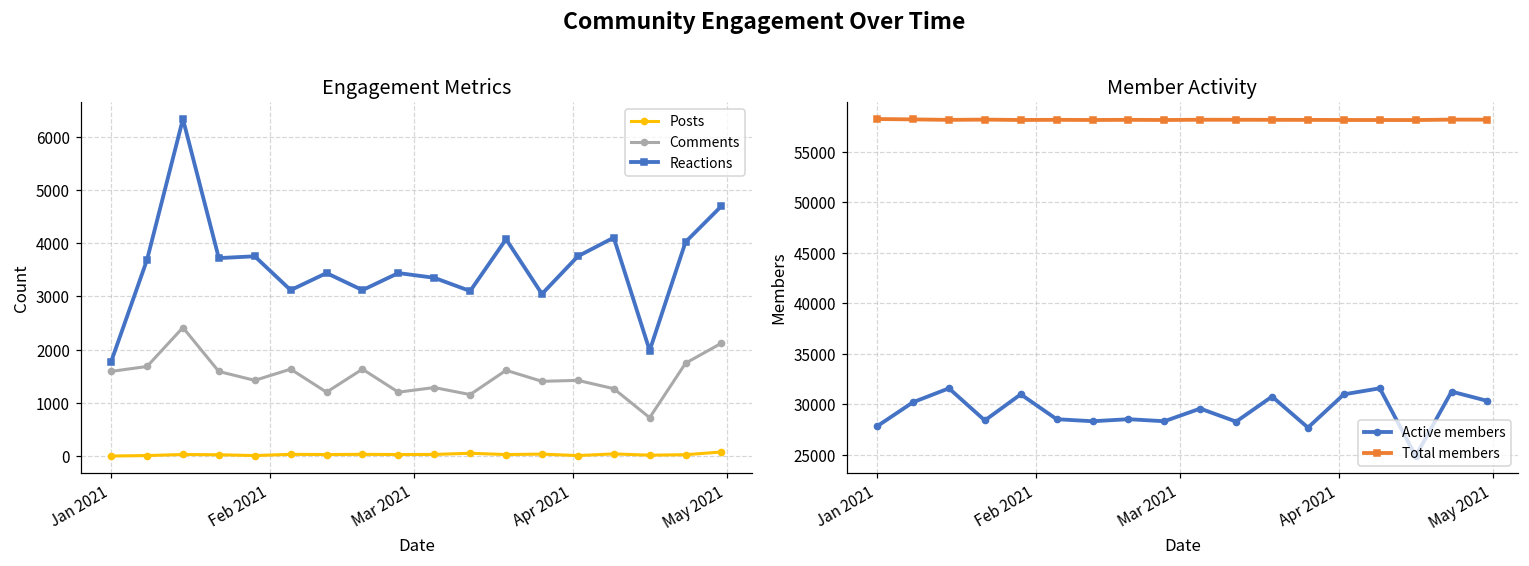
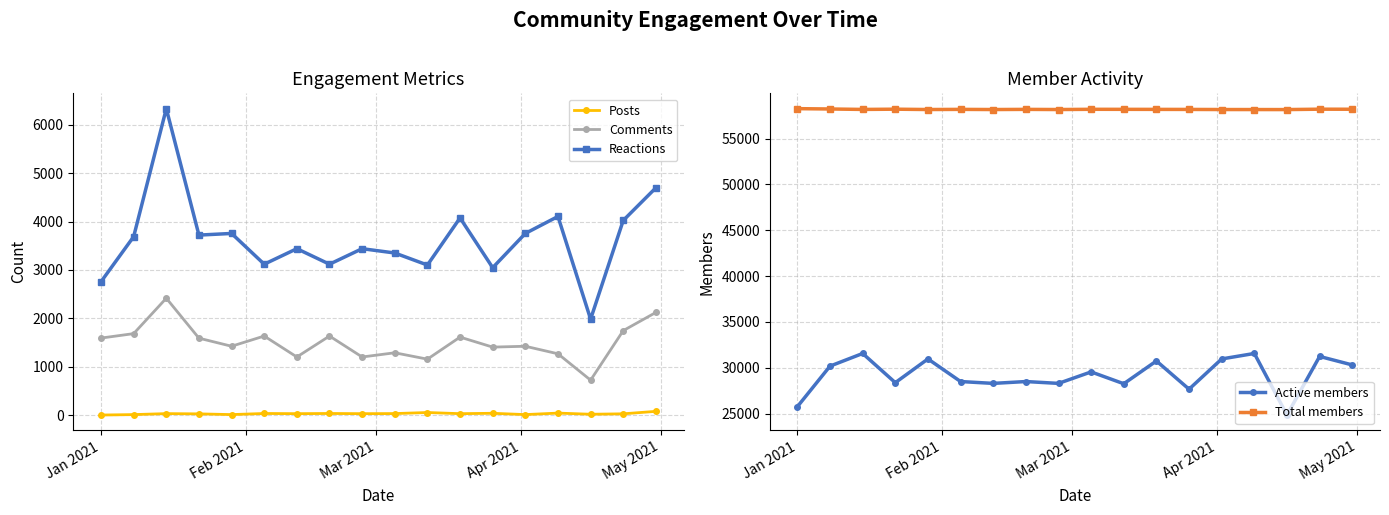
  {
    "Engagement Metrics": {
      "Posts": {
        "Jan 2021": 0
      },
      "Comments": {
        "Jan 2021": 1600
      },
      "Reactions": {
-       "Jan 2021": 1800
+       "Jan 2021": 2800
      }
    },
    "Member Activity": {
      "Active members": {
-       "Jan 2021": 28000
+       "Jan 2021": 26000
      },
      "Total members": {
        "Jan 2021": 58000
      }
    }
  }
